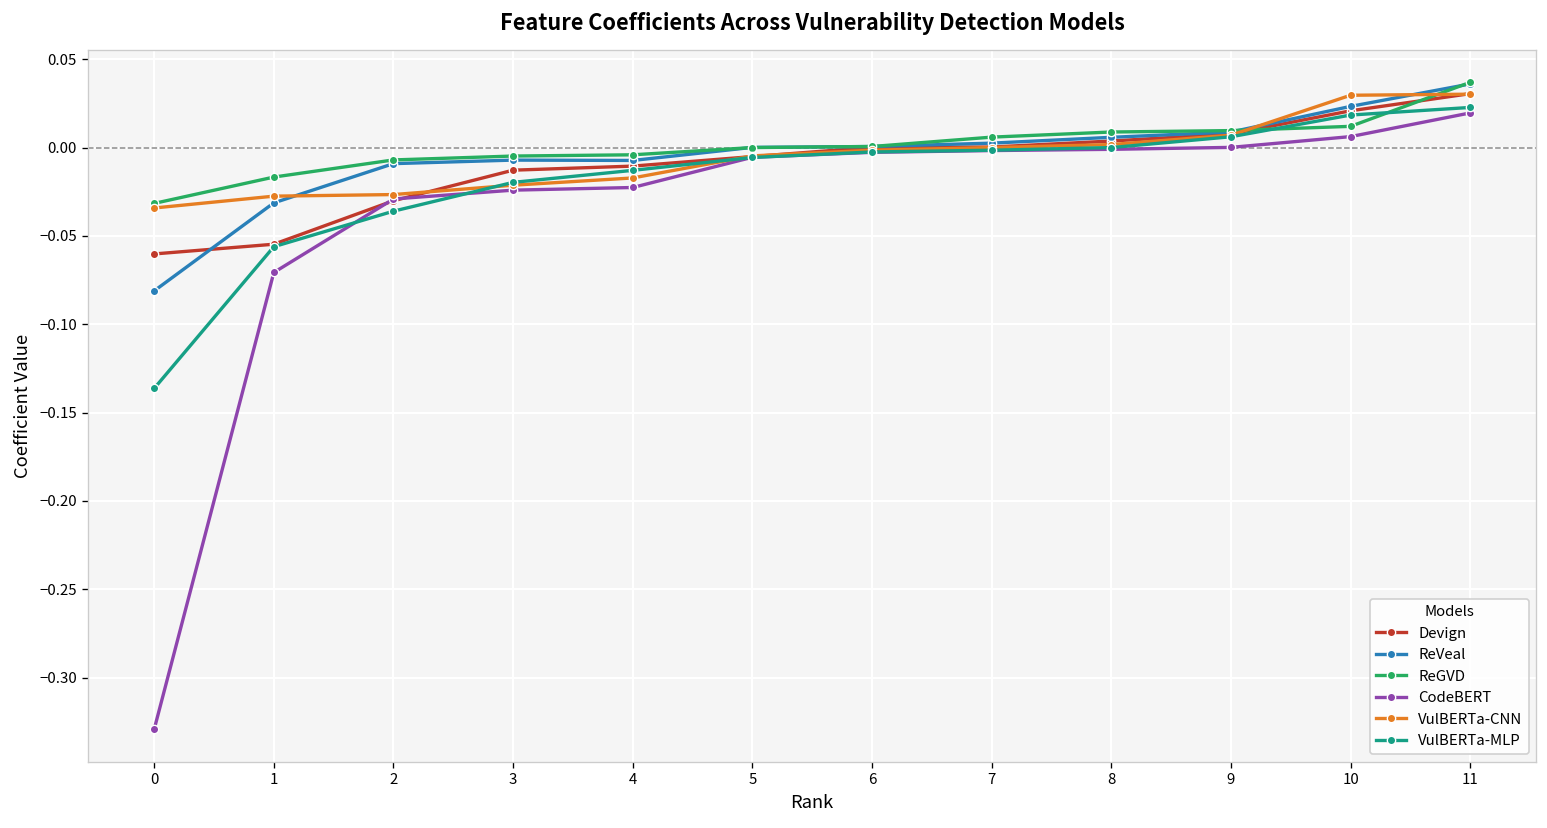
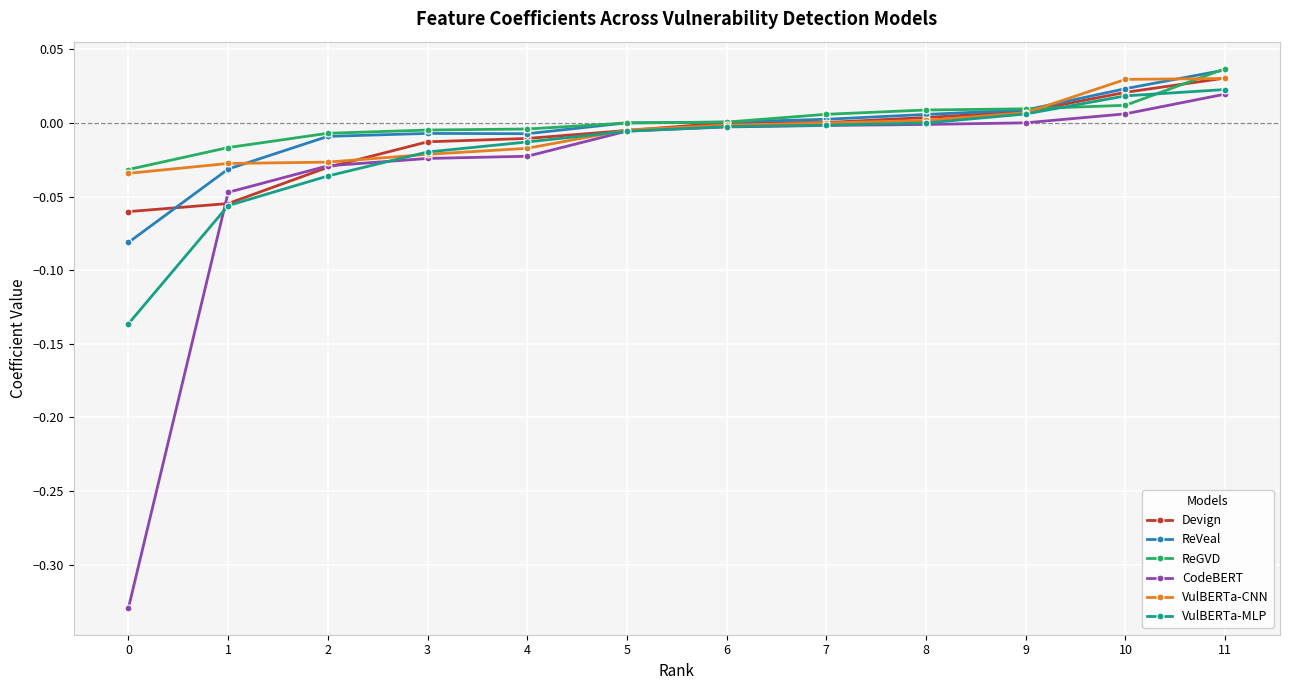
  {
    "Devign": {
      "0": -0.060,
      "3": -0.013,
      "4": -0.011,
      "8": 0.004,
      "10": 0.021
    },
    "ReVeal": {
      "0": -0.081,
      "1": -0.031,
      "2": -0.009,
      "3": -0.007,
      "4": -0.007,
      "7": 0.003,
      "8": 0.006,
      "10": 0.023
    },
    "CodeBERT": {
      "0": -0.329,
-     "1": -0.071,
+     "1": -0.047,
      "3": -0.024,
      "4": -0.023,
      "9": 0.000,
      "10": 0.006,
      "11": 0.020
    },
    "VulBERTa-CNN": {
      "0": -0.034,
      "1": -0.028,
      "2": -0.027,
      "4": -0.017,
      "10": 0.030
    }
  }
